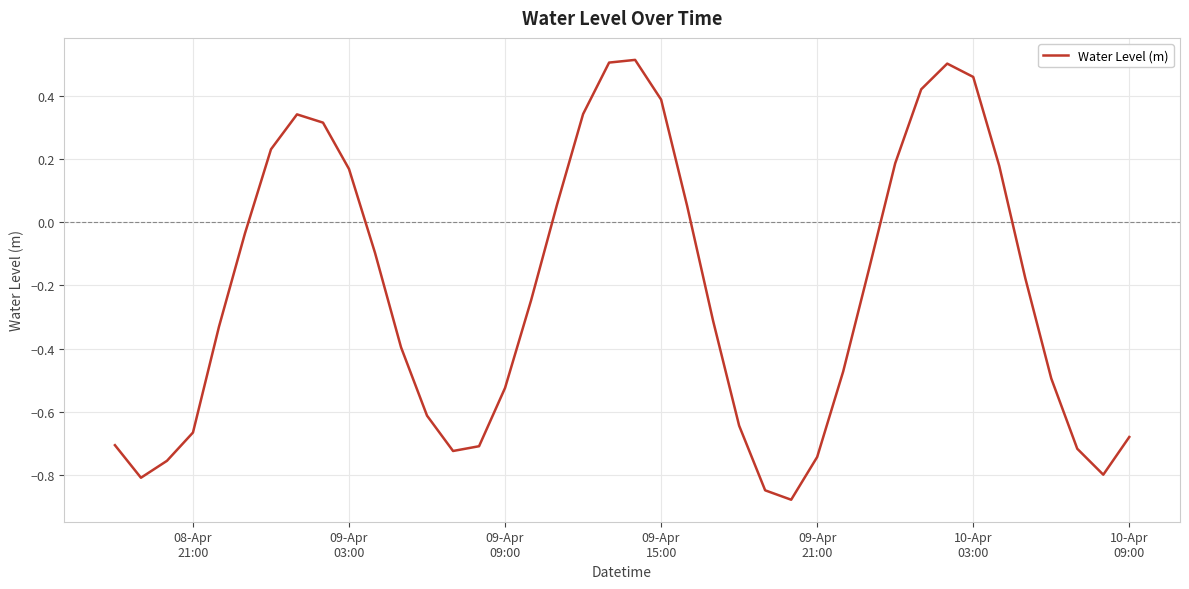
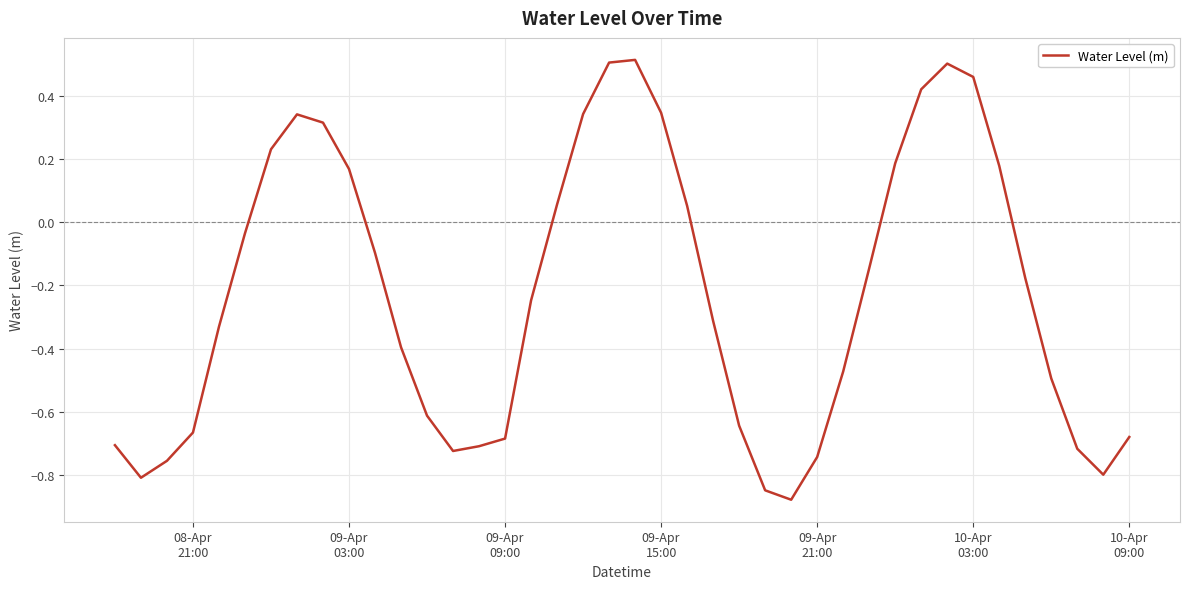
  {
    "08-Apr 21:00": -0.67,
    "09-Apr 03:00": 0.17,
-   "09-Apr 09:00": -0.52,
-   "09-Apr 15:00": 0.39,
+   "09-Apr 09:00": -0.68,
+   "09-Apr 15:00": 0.35,
    "09-Apr 21:00": -0.74,
    "10-Apr 03:00": 0.46,
    "10-Apr 09:00": -0.68
  }
